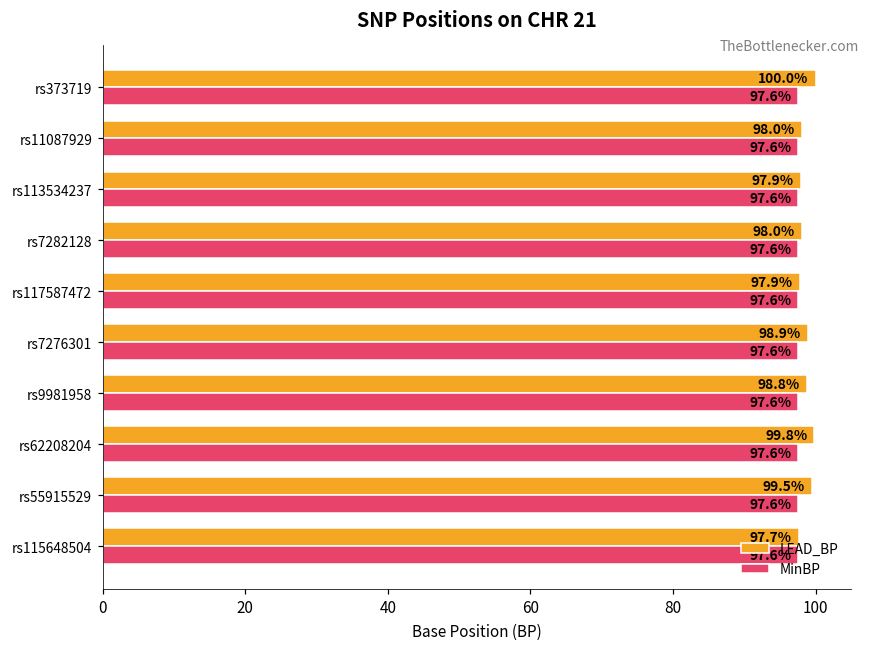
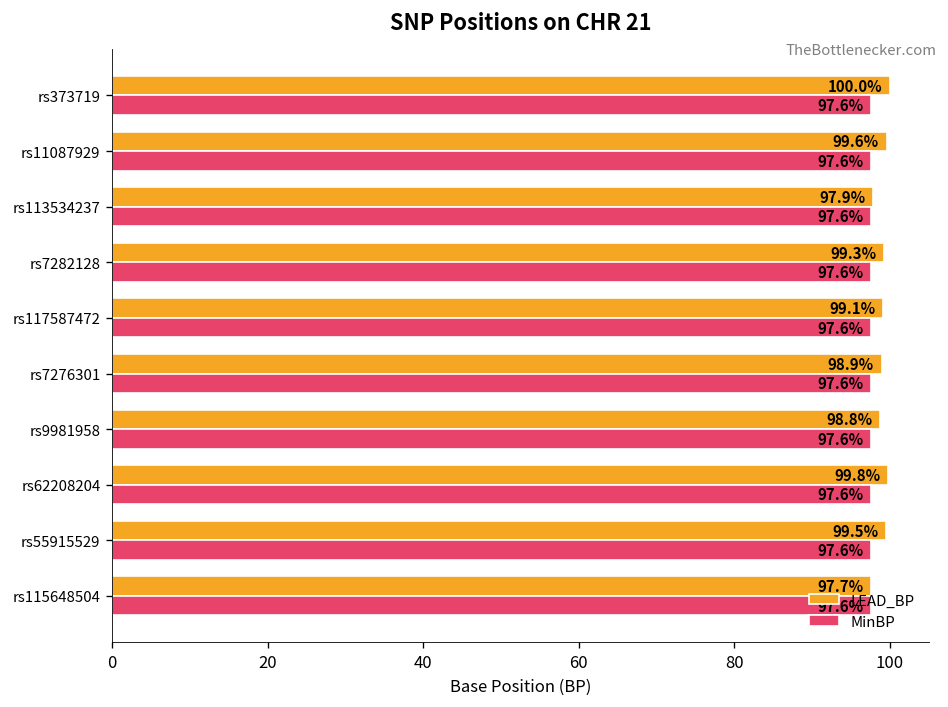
  {
    "LEAD_BP": {
      "rs373719": "100.0%",
-     "rs11087929": "98.0%",
+     "rs11087929": "99.6%",
      "rs113534237": "97.9%",
-     "rs7282128": "98.0%",
-     "rs117587472": "97.9%",
+     "rs7282128": "99.3%",
+     "rs117587472": "99.1%",
      "rs7276301": "98.9%",
      "rs9981958": "98.8%",
      "rs62208204": "99.8%",
      "rs55915529": "99.5%",
      "rs115648504": "97.7%"
    },
    "MinBP": {
      "rs373719": "97.6%",
      "rs11087929": "97.6%",
      "rs113534237": "97.6%",
      "rs7282128": "97.6%",
      "rs117587472": "97.6%",
      "rs7276301": "97.6%",
      "rs9981958": "97.6%",
      "rs62208204": "97.6%",
      "rs55915529": "97.6%",
      "rs115648504": "97.6%"
    }
  }
